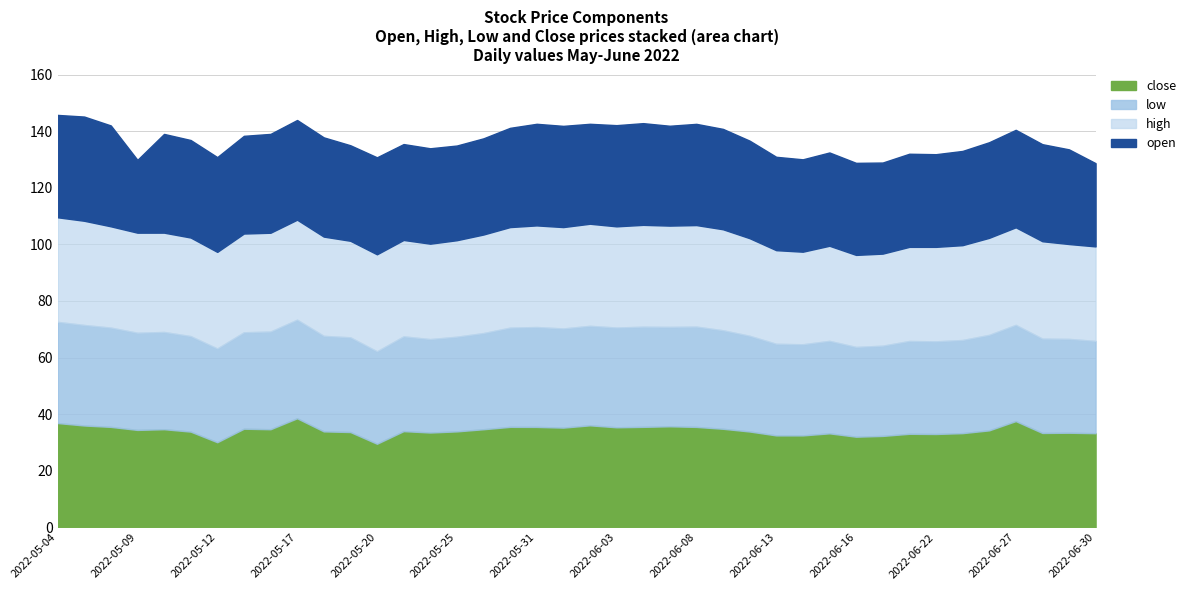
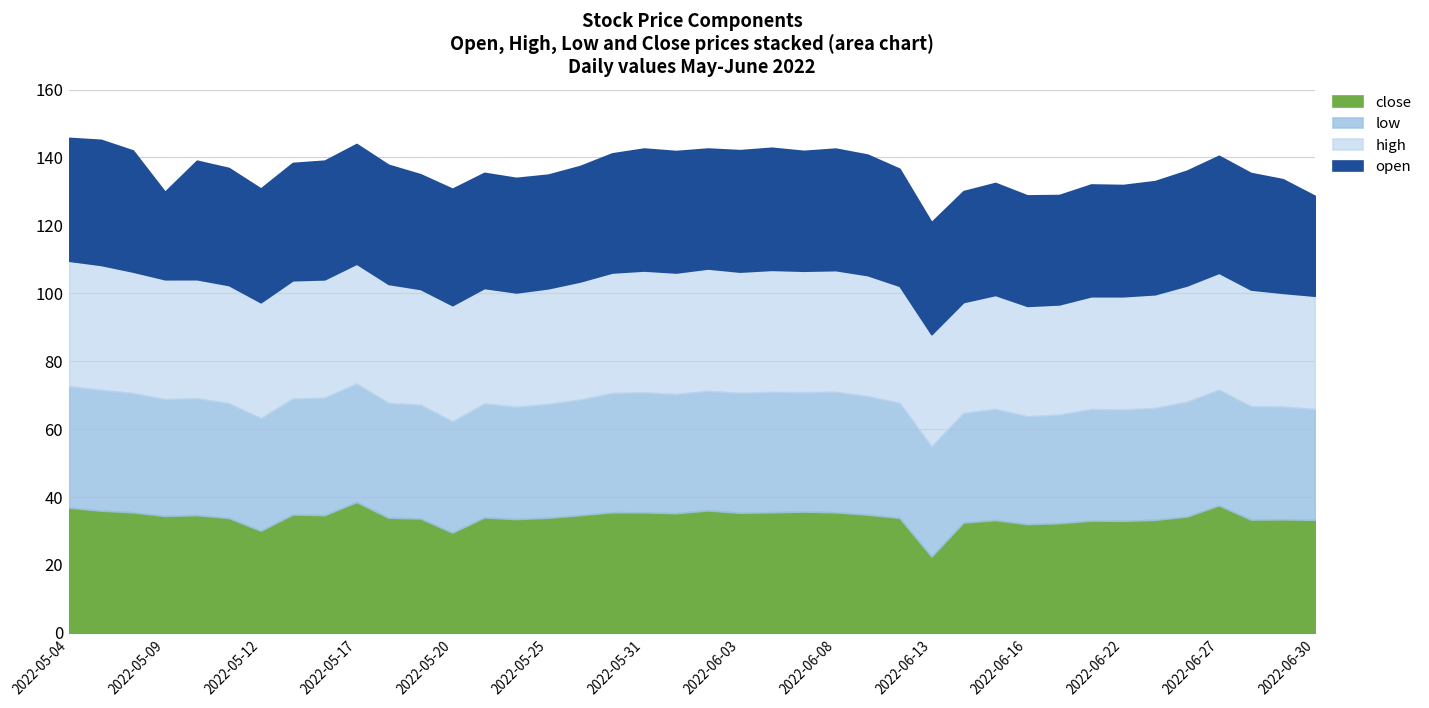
  {
    "close": {
      "2022-05-04": 37,
      "2022-05-09": 34,
      "2022-05-12": 30,
      "2022-05-17": 39,
      "2022-05-20": 30,
      "2022-05-25": 34,
      "2022-05-31": 36,
      "2022-06-03": 35,
      "2022-06-08": 36,
-     "2022-06-13": 33,
+     "2022-06-13": 23,
      "2022-06-16": 32,
      "2022-06-22": 33,
      "2022-06-27": 38,
      "2022-06-30": 33
    },
    "open": {
      "2022-05-04": 36,
      "2022-05-09": 26,
      "2022-05-12": 33,
      "2022-05-17": 35,
      "2022-05-20": 34,
      "2022-05-25": 33,
      "2022-05-31": 36,
      "2022-06-03": 36,
      "2022-06-08": 36,
      "2022-06-13": 33,
      "2022-06-16": 33,
      "2022-06-22": 33,
      "2022-06-27": 34,
      "2022-06-30": 29
    }
  }
